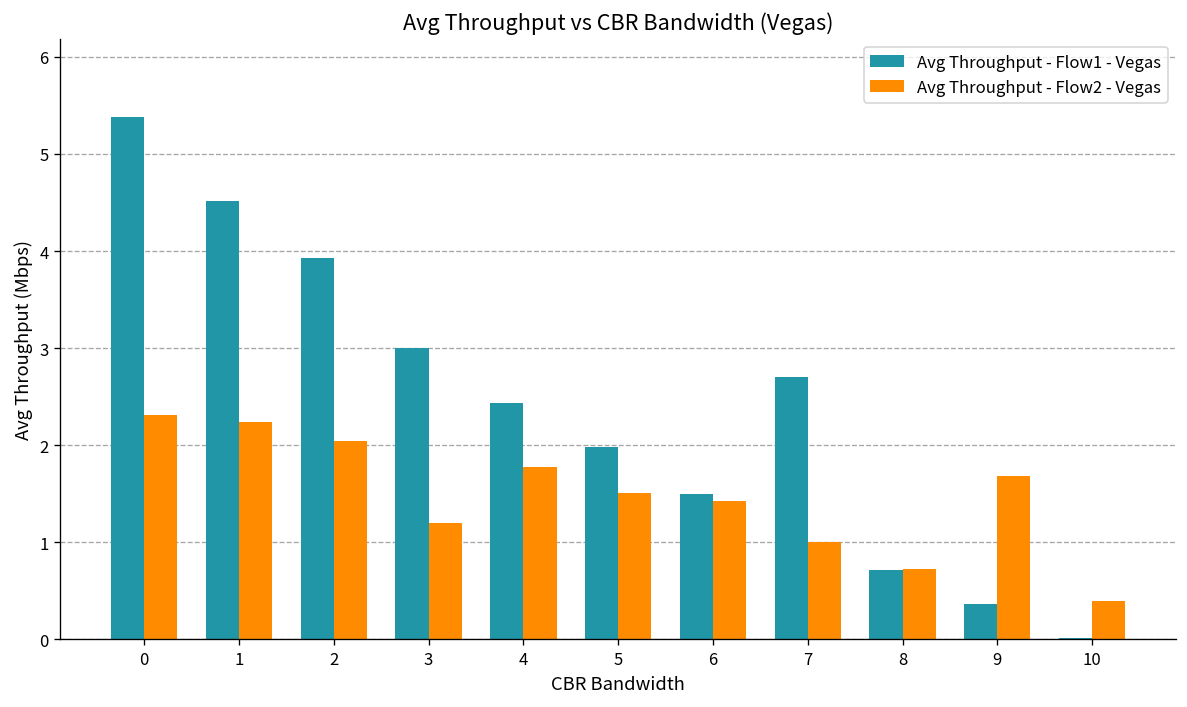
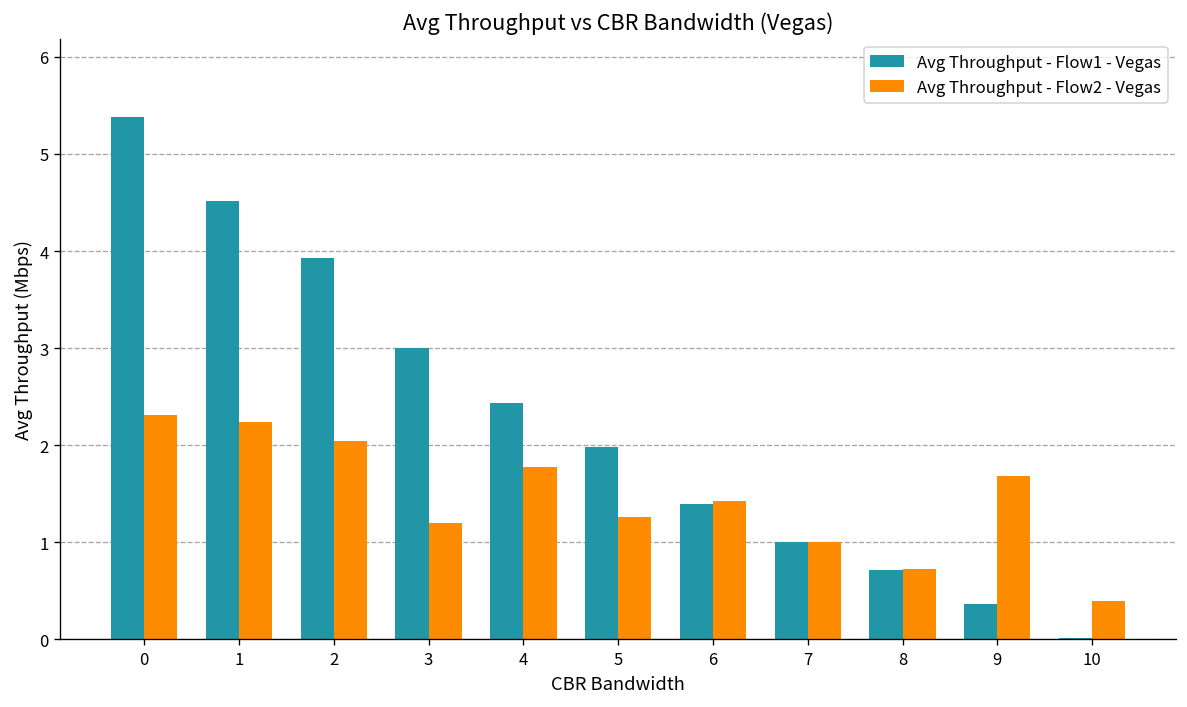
  {
    "Avg Throughput - Flow1 - Vegas": {
      "0": 5.4,
      "1": 4.5,
      "2": 3.9,
      "3": 3.0,
      "4": 2.4,
      "5": 2.0,
-     "6": 1.5,
-     "7": 2.7,
+     "6": 1.4,
+     "7": 1.0,
      "8": 0.7,
      "9": 0.4
    },
    "Avg Throughput - Flow2 - Vegas": {
      "0": 2.3,
      "1": 2.2,
      "2": 2.0,
      "3": 1.2,
      "4": 1.8,
-     "5": 1.5,
+     "5": 1.3,
      "6": 1.4,
      "7": 1.0,
      "8": 0.7,
      "9": 1.7,
      "10": 0.4
    }
  }
